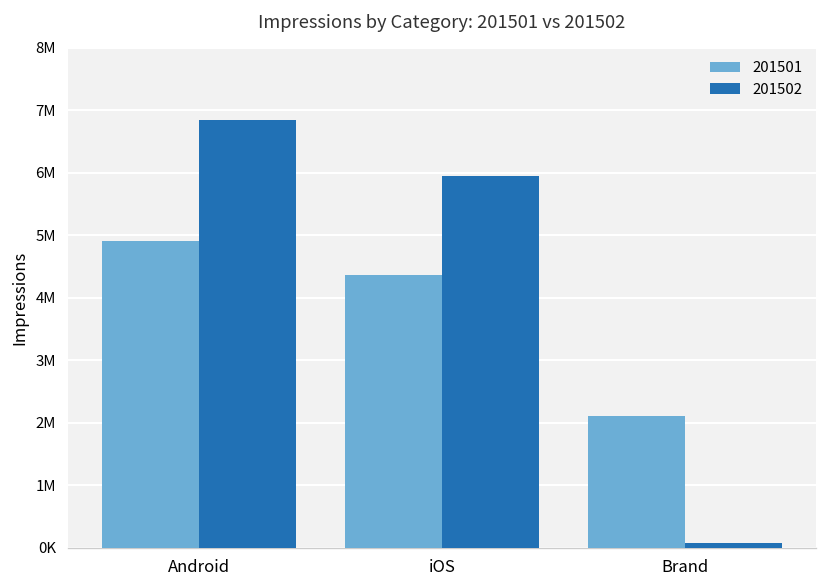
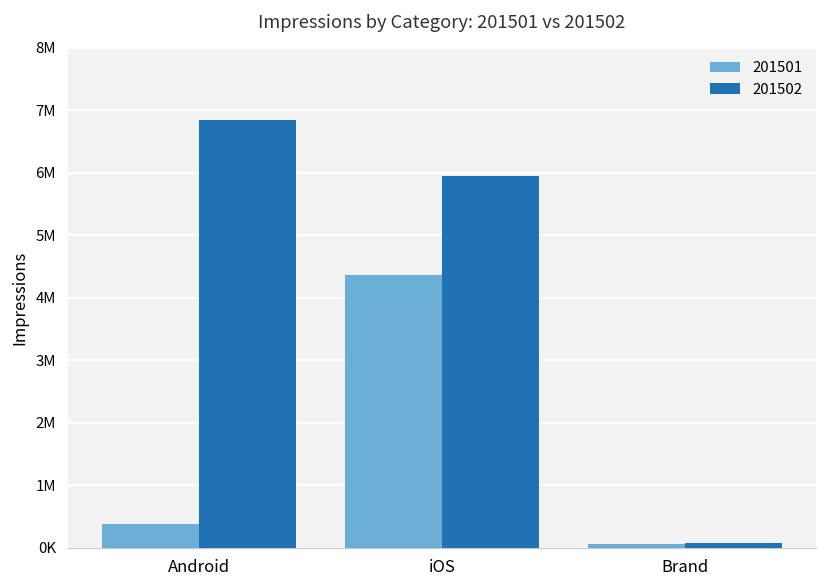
  {
    "201501": {
-     "Android": 4900000,
+     "Android": 400000,
      "iOS": 4400000,
-     "Brand": 2100000
+     "Brand": 100000
    },
    "201502": {
      "Android": 6800000,
      "iOS": 5900000,
      "Brand": 100000
    }
  }
